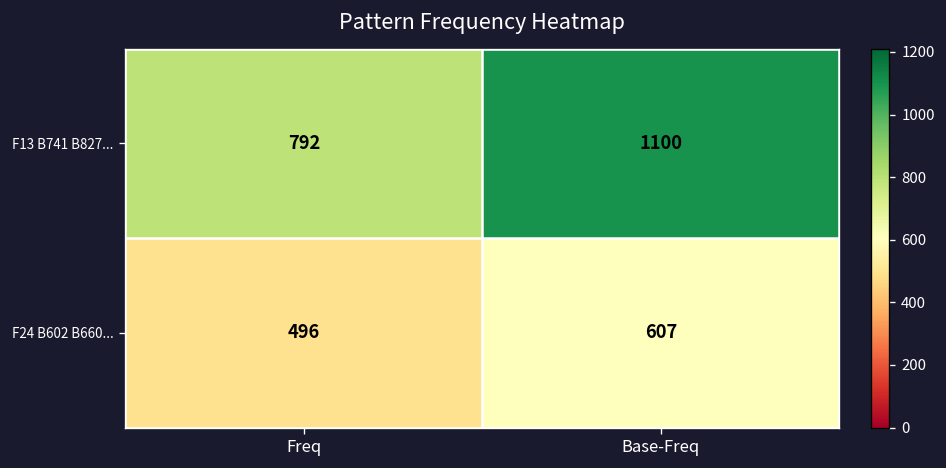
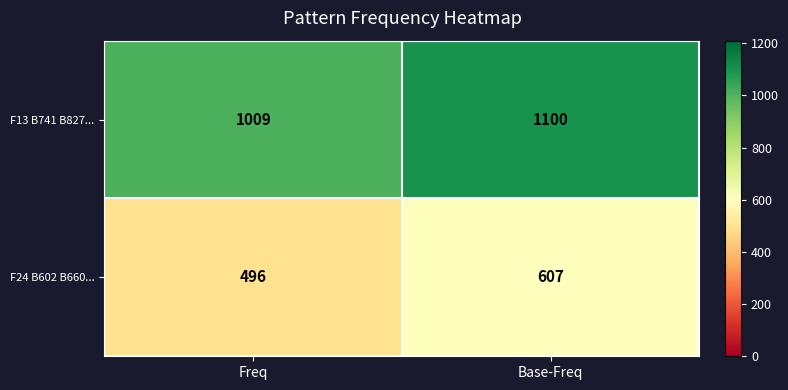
  {
    "F13 B741 B827...": {
-     "Freq": 792,
+     "Freq": 1009,
      "Base-Freq": 1100
    },
    "F24 B602 B660...": {
      "Freq": 496,
      "Base-Freq": 607
    }
  }
